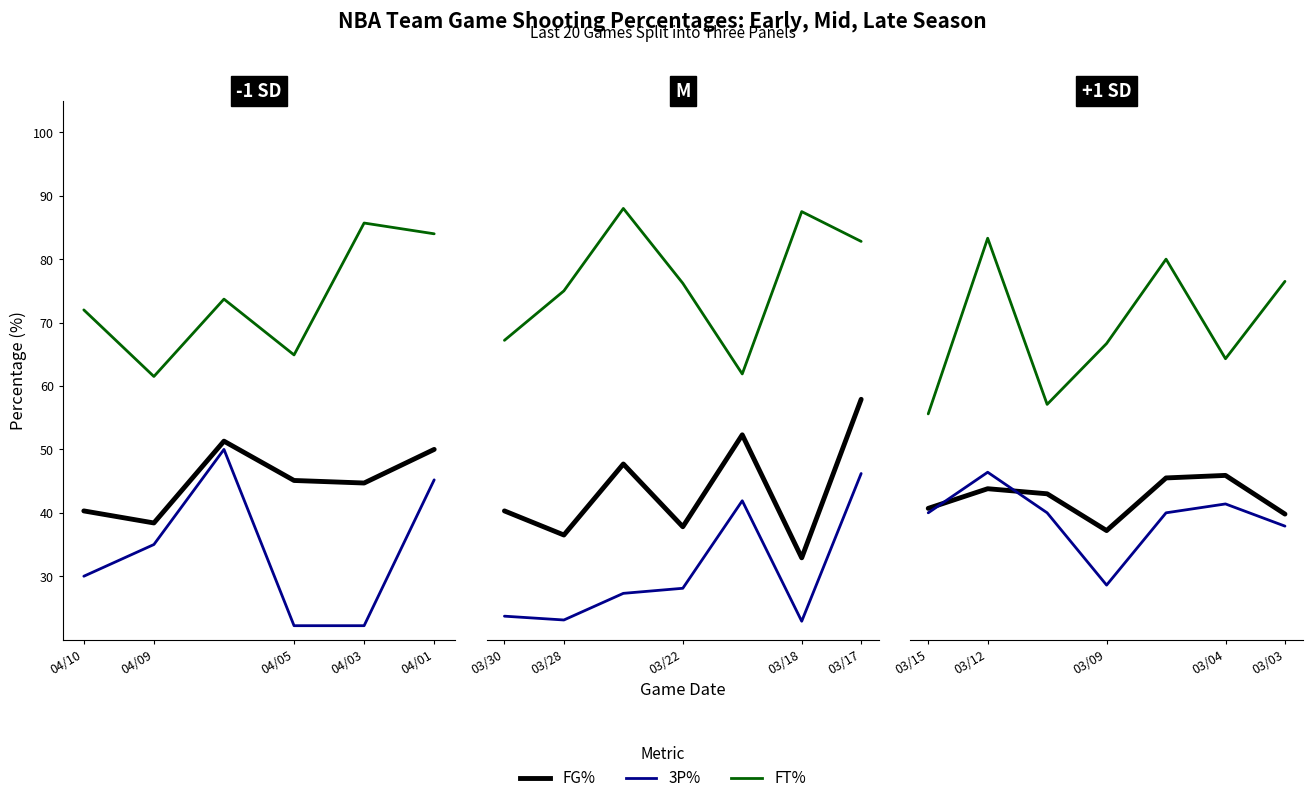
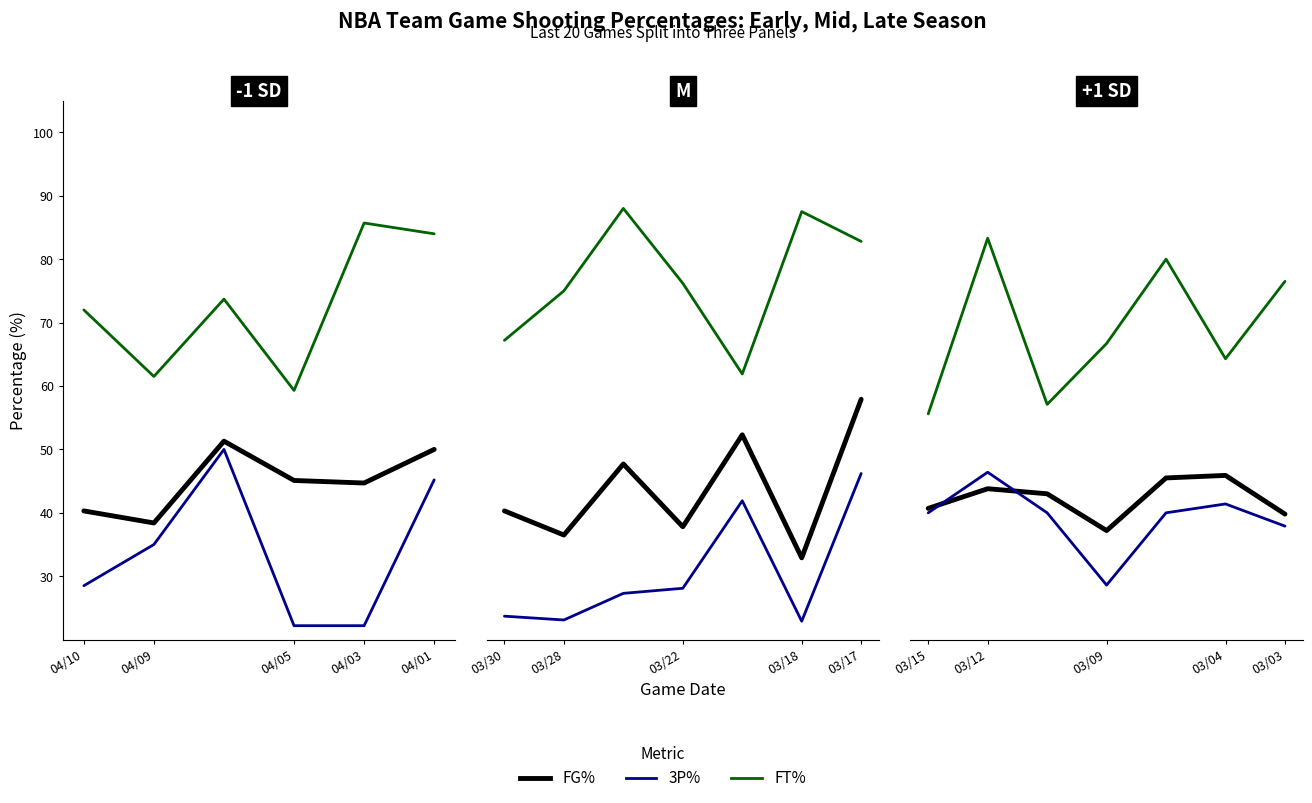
  {
    "-1 SD": {
      "FG%": {
        "04/10": 40,
        "04/09": 38,
        "04/05": 45,
        "04/03": 45,
        "04/01": 50
      },
      "3P%": {
-       "04/10": 30,
+       "04/10": 29,
        "04/09": 35,
        "04/05": 22,
        "04/03": 22,
        "04/01": 45
      },
      "FT%": {
        "04/10": 72,
        "04/09": 62,
-       "04/05": 65,
+       "04/05": 59,
        "04/03": 86,
        "04/01": 84
      }
    }
  }
